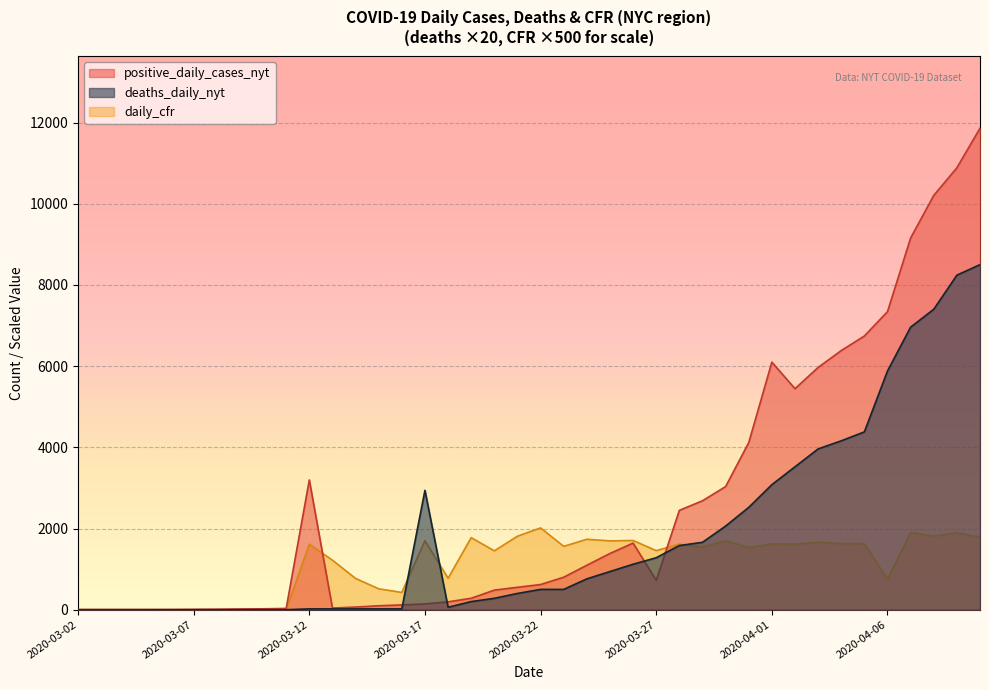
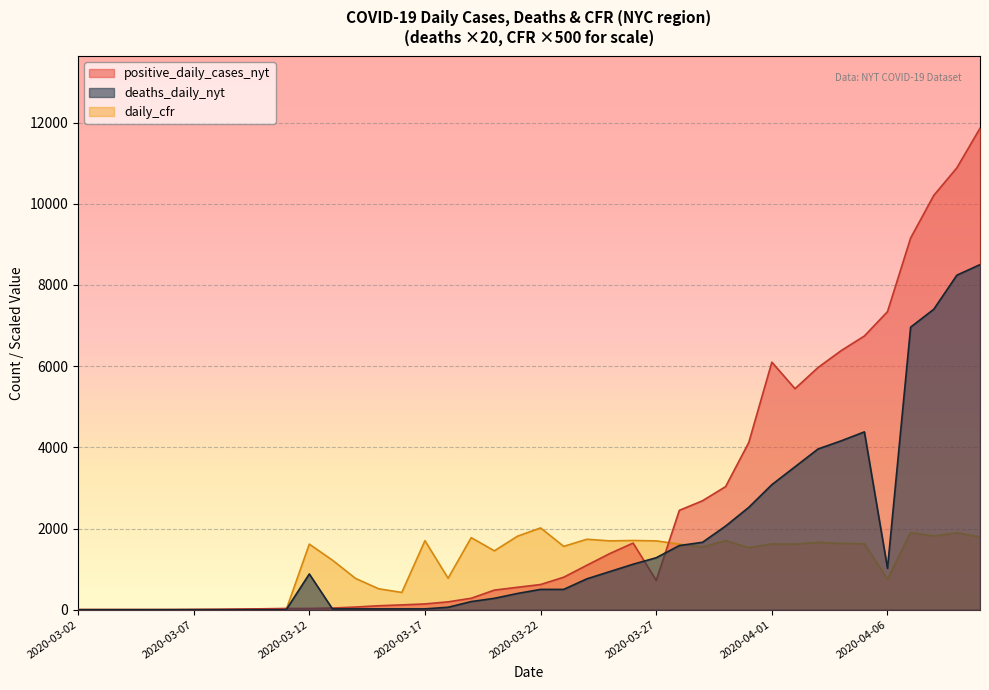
  {
    "positive_daily_cases_nyt": {
-     "2020-03-12": 3200,
+     "2020-03-12": 0,
      "2020-03-17": 100,
      "2020-03-22": 600,
      "2020-03-27": 700,
      "2020-04-01": 6100,
      "2020-04-06": 7300
    },
    "deaths_daily_nyt": {
-     "2020-03-12": 0,
-     "2020-03-17": 2900,
+     "2020-03-12": 900,
+     "2020-03-17": 0,
      "2020-03-22": 500,
      "2020-03-27": 1300,
      "2020-04-01": 3100,
-     "2020-04-06": 5900
+     "2020-04-06": 1000
    },
    "daily_cfr": {
      "2020-03-12": 1600,
      "2020-03-17": 1700,
      "2020-03-22": 2000,
-     "2020-03-27": 1500,
+     "2020-03-27": 1700,
      "2020-04-01": 1600,
      "2020-04-06": 800
    }
  }
